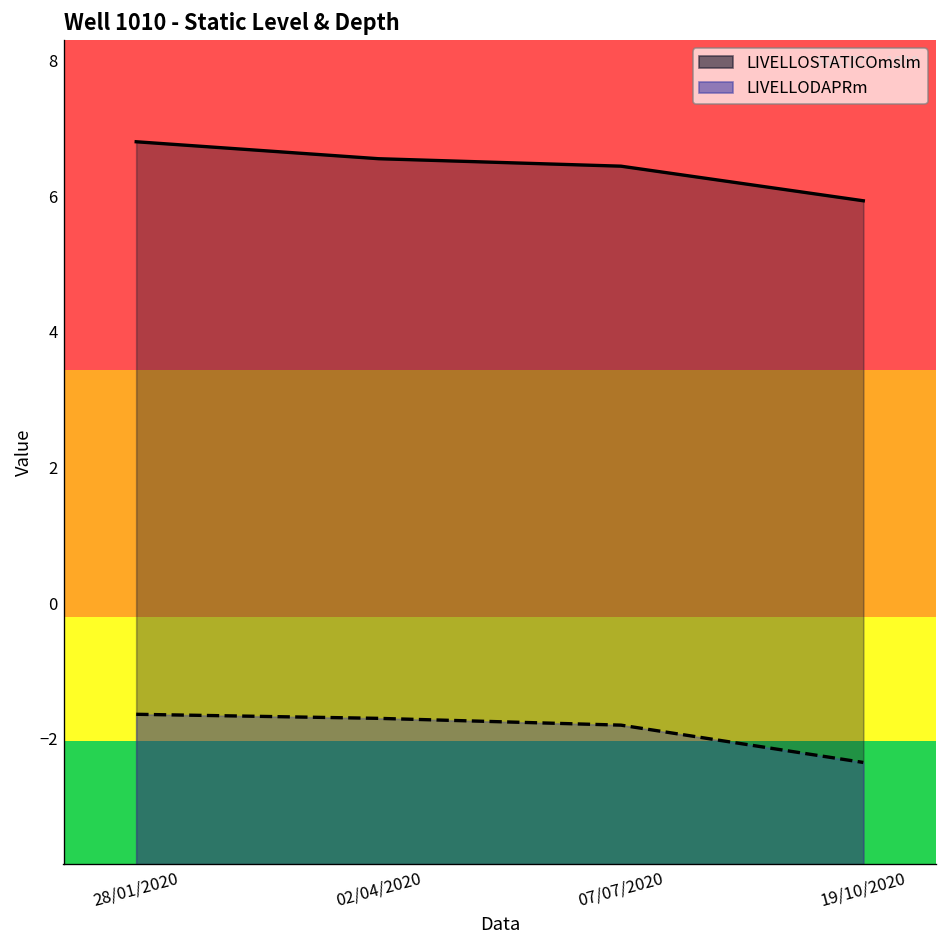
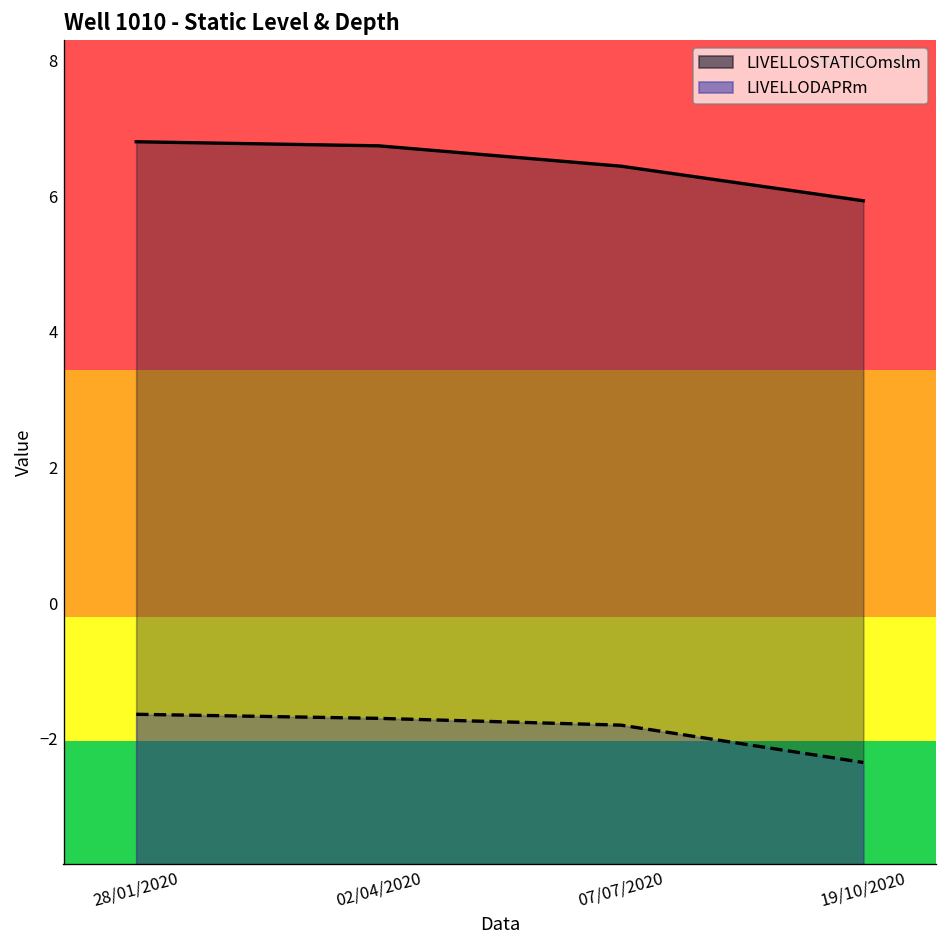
  {
    "LIVELLOSTATICOmslm": {
      "28/01/2020": 6.8,
-     "02/04/2020": 6.6,
+     "02/04/2020": 6.7,
      "07/07/2020": 6.4,
      "19/10/2020": 5.9
    },
    "LIVELLODAPRm": {
      "28/01/2020": -1.6,
      "02/04/2020": -1.7,
      "07/07/2020": -1.8,
      "19/10/2020": -2.4
    }
  }
